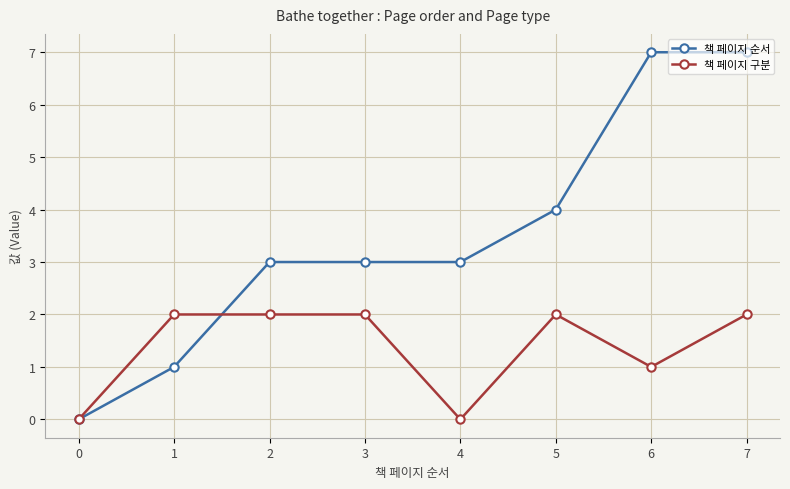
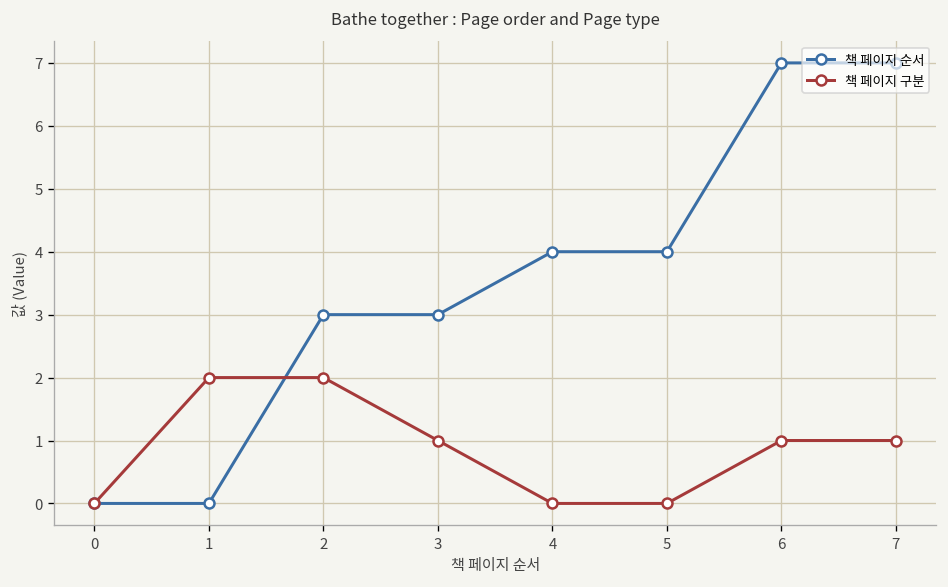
  {
    "책 페이지 순서": {
-     "1": 1,
+     "1": 0,
      "2": 3,
      "3": 3,
-     "4": 3,
+     "4": 4,
      "5": 4,
      "6": 7
    },
    "책 페이지 구분": {
      "1": 2,
      "2": 2,
-     "3": 2,
+     "3": 1,
      "4": 0,
-     "5": 2,
+     "5": 0,
      "6": 1,
-     "7": 2
+     "7": 1
    }
  }
